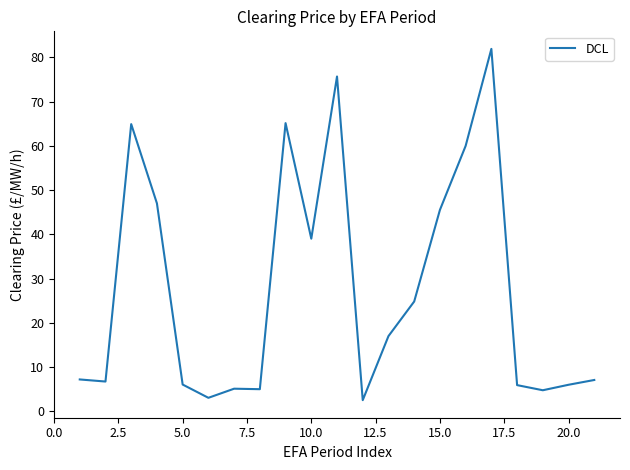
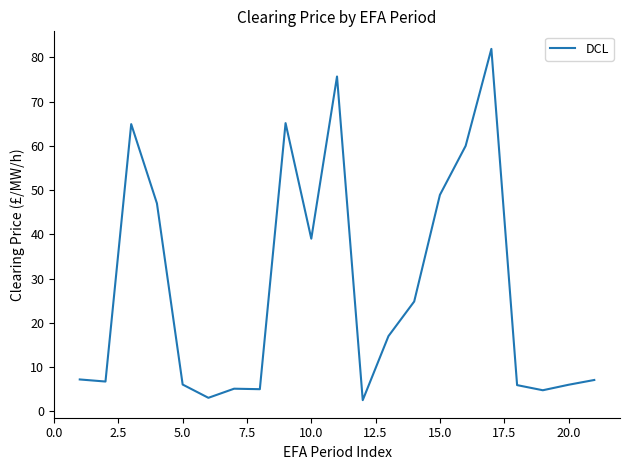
  {
    "5.0": 6,
    "10.0": 39,
-   "15.0": 46,
+   "15.0": 49,
    "20.0": 6
  }
